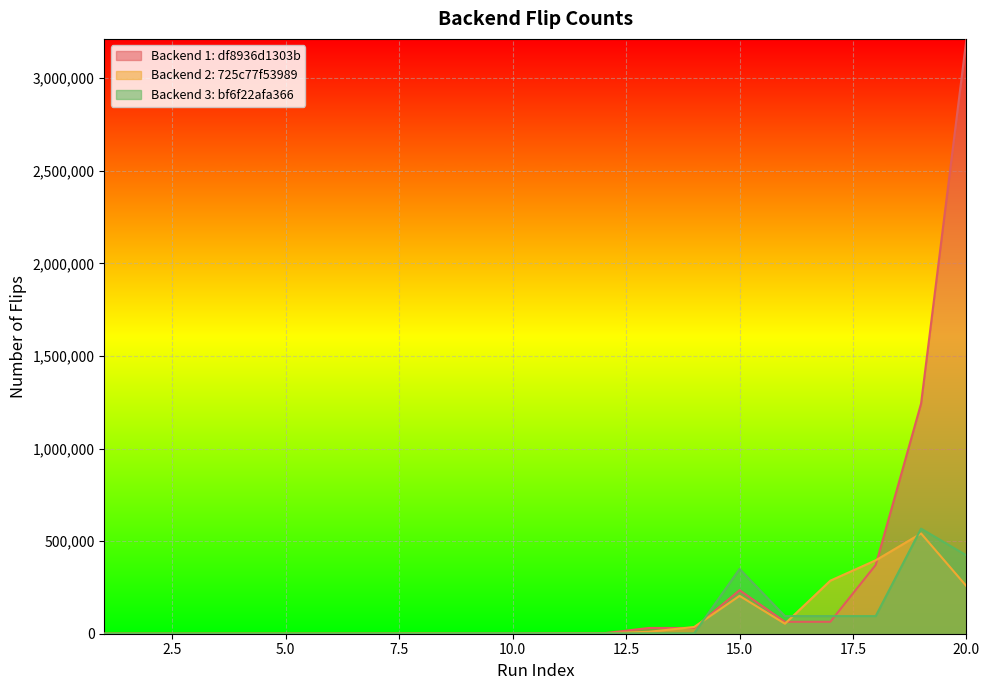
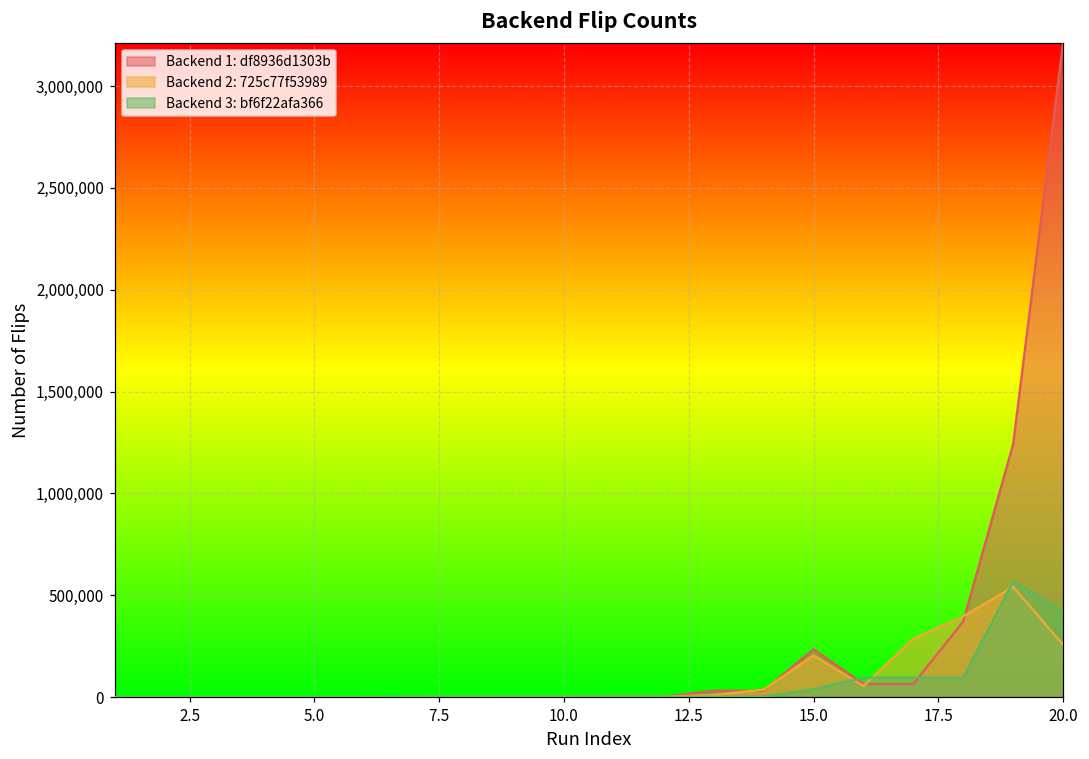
  {
    "Backend 1: df8936d1303b": {
      "15.0": "230,000",
      "20.0": "3,210,000"
    },
    "Backend 2: 725c77f53989": {
      "15.0": "200,000",
      "20.0": "260,000"
    },
    "Backend 3: bf6f22afa366": {
-     "15.0": "350,000",
+     "15.0": "40,000",
      "20.0": "420,000"
    }
  }
